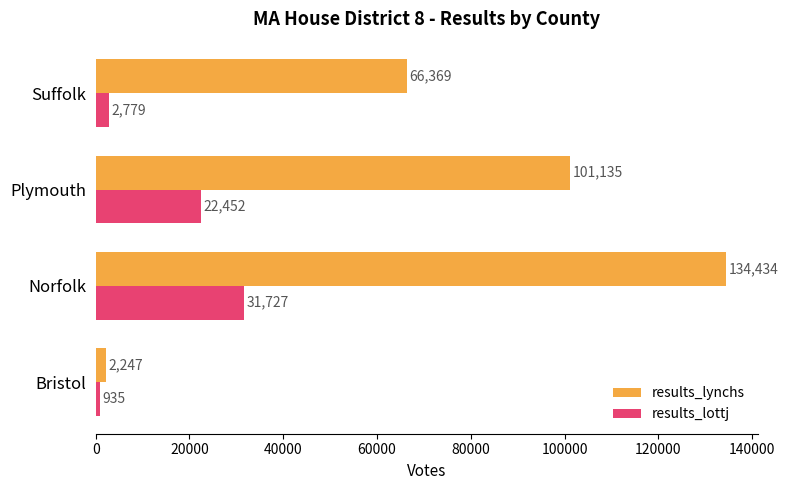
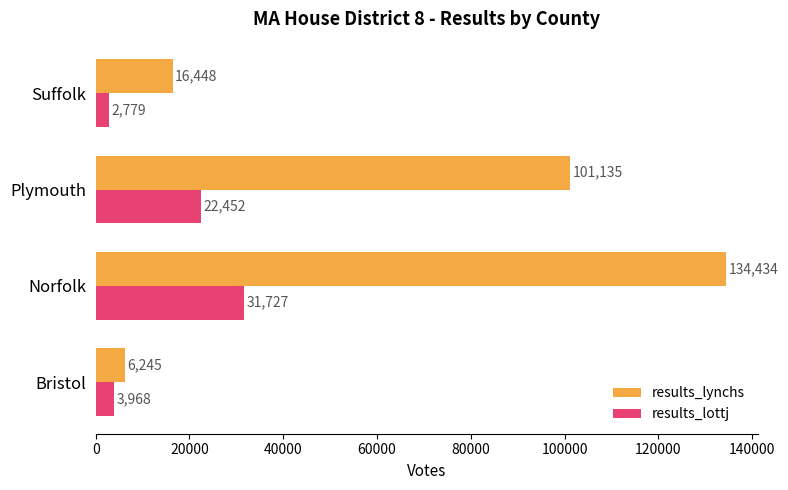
  {
    "results_lynchs": {
-     "Suffolk": "66,369",
+     "Suffolk": "16,448",
      "Plymouth": "101,135",
      "Norfolk": "134,434",
-     "Bristol": "2,247"
+     "Bristol": "6,245"
    },
    "results_lottj": {
      "Suffolk": "2,779",
      "Plymouth": "22,452",
      "Norfolk": "31,727",
-     "Bristol": "935"
+     "Bristol": "3,968"
    }
  }
